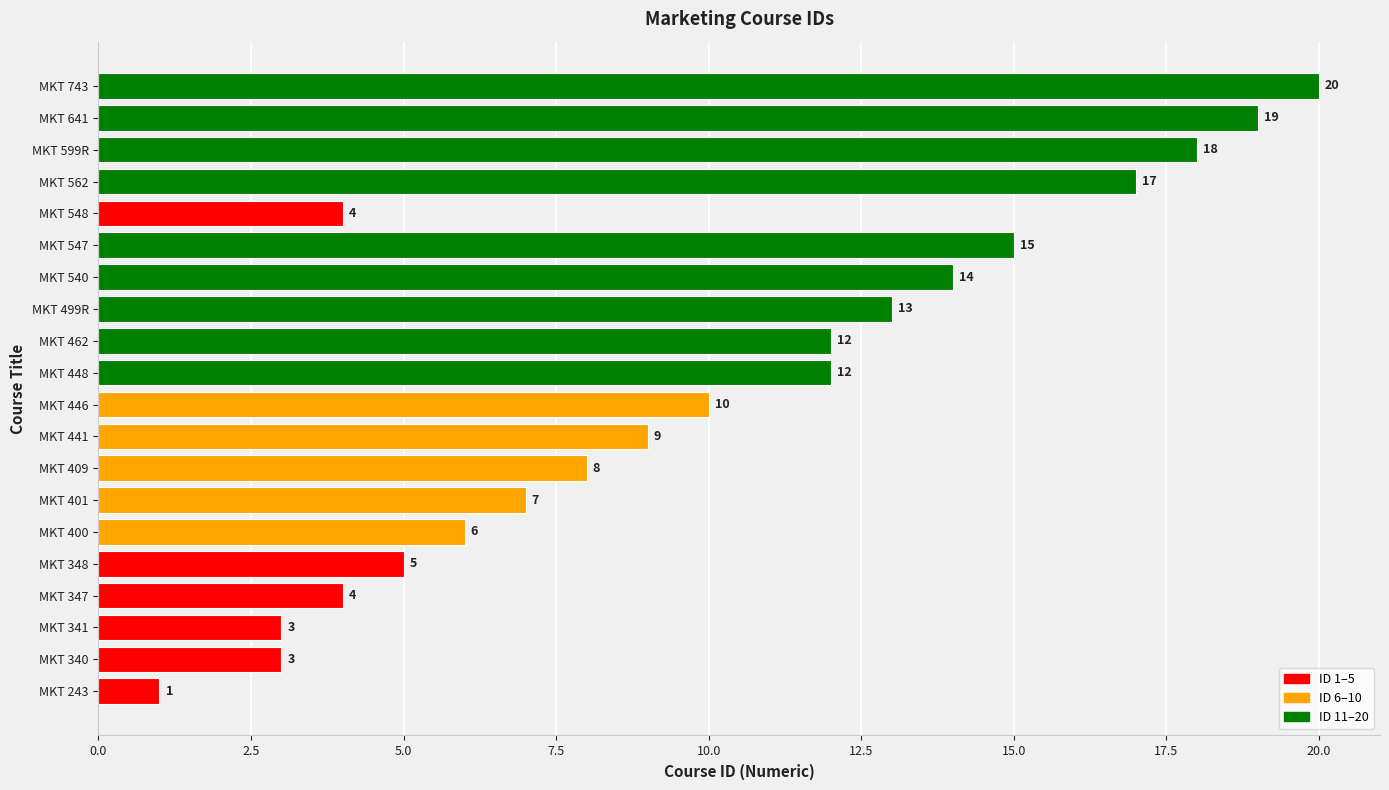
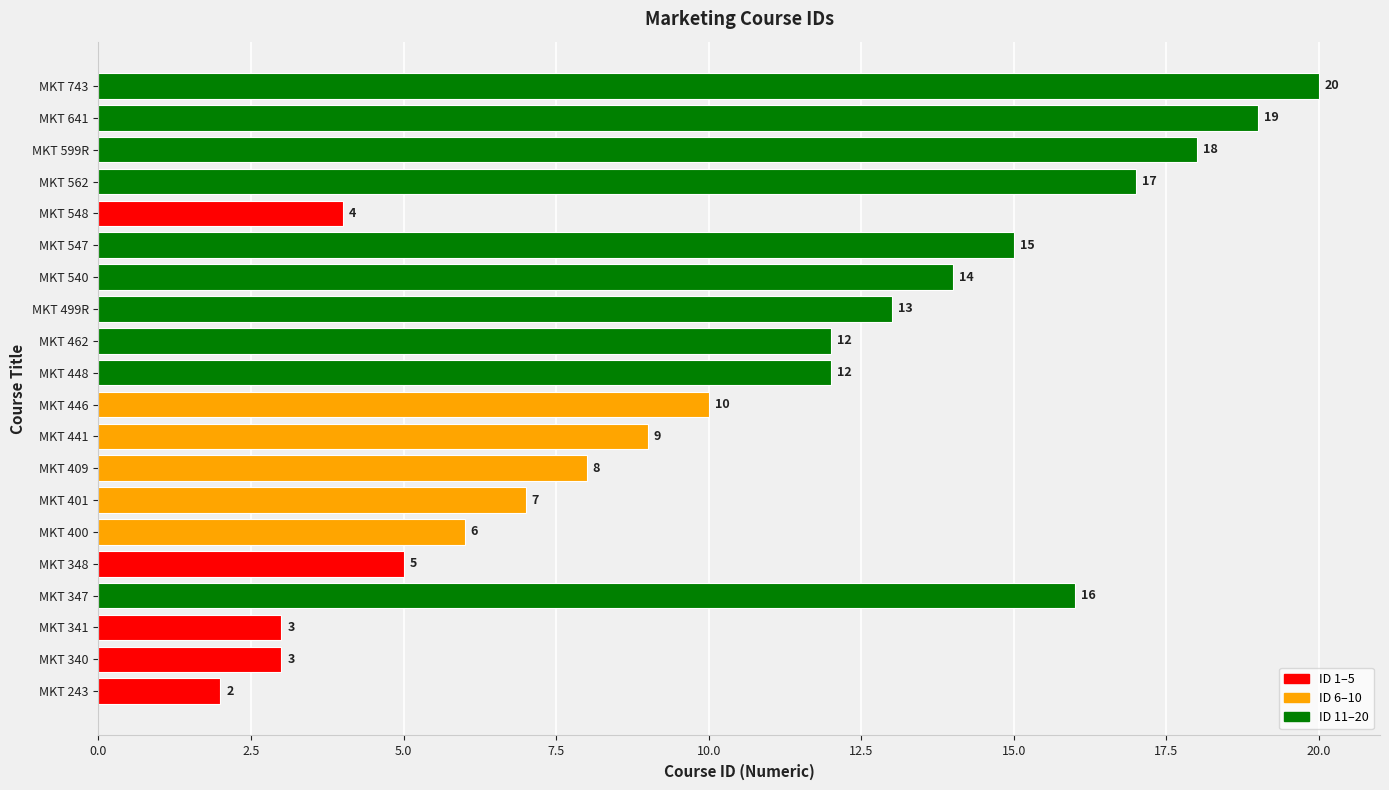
  {
    "MKT 743": 20,
    "MKT 641": 19,
    "MKT 599R": 18,
    "MKT 562": 17,
    "MKT 548": 4,
    "MKT 547": 15,
    "MKT 540": 14,
    "MKT 499R": 13,
    "MKT 462": 12,
    "MKT 448": 12,
    "MKT 446": 10,
    "MKT 441": 9,
    "MKT 409": 8,
    "MKT 401": 7,
    "MKT 400": 6,
    "MKT 348": 5,
-   "MKT 347": 4,
+   "MKT 347": 16,
    "MKT 341": 3,
    "MKT 340": 3,
-   "MKT 243": 1
+   "MKT 243": 2
  }
